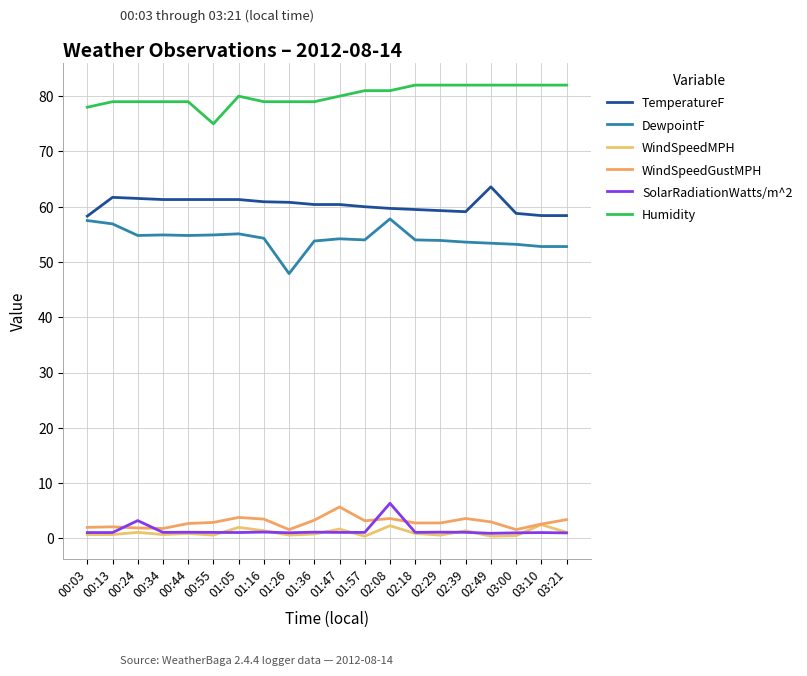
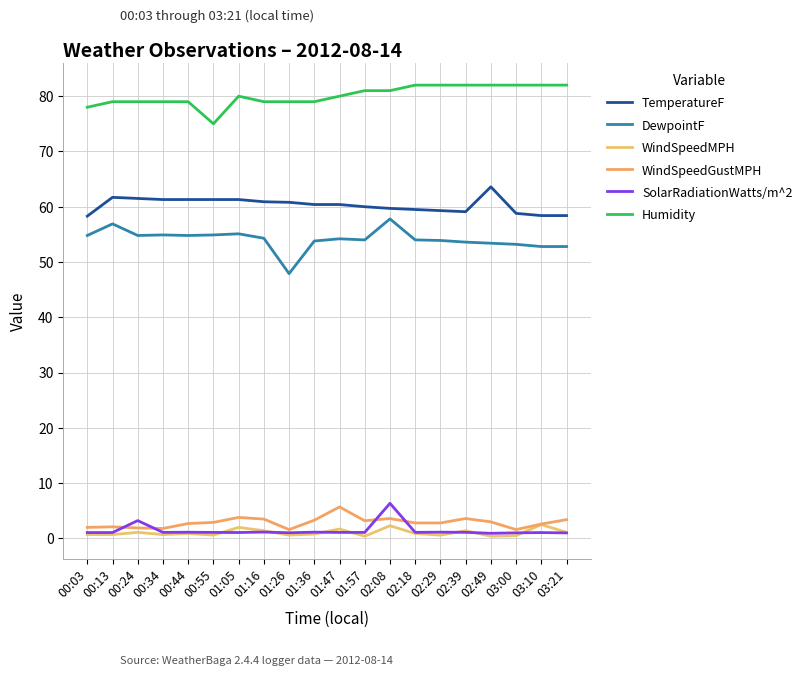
  {
    "TemperatureF": {
      "00:03": 58,
      "00:13": 62,
      "00:24": 62,
      "00:34": 61,
      "00:44": 61,
      "00:55": 61,
      "01:05": 61,
      "01:16": 61,
      "01:26": 61,
      "01:36": 60,
      "01:47": 60,
      "01:57": 60,
      "02:08": 60,
      "02:18": 60,
      "02:29": 59,
      "02:39": 59,
      "02:49": 64,
      "03:00": 59,
      "03:10": 58,
      "03:21": 58
    },
    "DewpointF": {
-     "00:03": 58,
+     "00:03": 55,
      "00:13": 57,
      "00:24": 55,
      "00:34": 55,
      "00:44": 55,
      "00:55": 55,
      "01:05": 55,
      "01:16": 54,
      "01:26": 48,
      "01:36": 54,
      "01:47": 54,
      "01:57": 54,
      "02:08": 58,
      "02:18": 54,
      "02:29": 54,
      "02:39": 54,
      "02:49": 53,
      "03:00": 53,
      "03:10": 53,
      "03:21": 53
    },
    "SolarRadiationWatts/m^2": {
      "00:24": 3,
      "00:55": 1,
      "01:05": 1,
      "01:47": 1,
      "01:57": 1,
      "02:08": 6,
      "02:29": 1,
      "02:49": 1,
      "03:00": 1,
      "03:10": 1
    },
    "Humidity": {
      "00:03": 78,
      "00:13": 79,
      "00:24": 79,
      "00:34": 79,
      "00:44": 79,
      "00:55": 75,
      "01:05": 80,
      "01:16": 79,
      "01:26": 79,
      "01:36": 79,
      "01:47": 80,
      "01:57": 81,
      "02:08": 81,
      "02:18": 82,
      "02:29": 82,
      "02:39": 82,
      "02:49": 82,
      "03:00": 82,
      "03:10": 82,
      "03:21": 82
    }
  }
